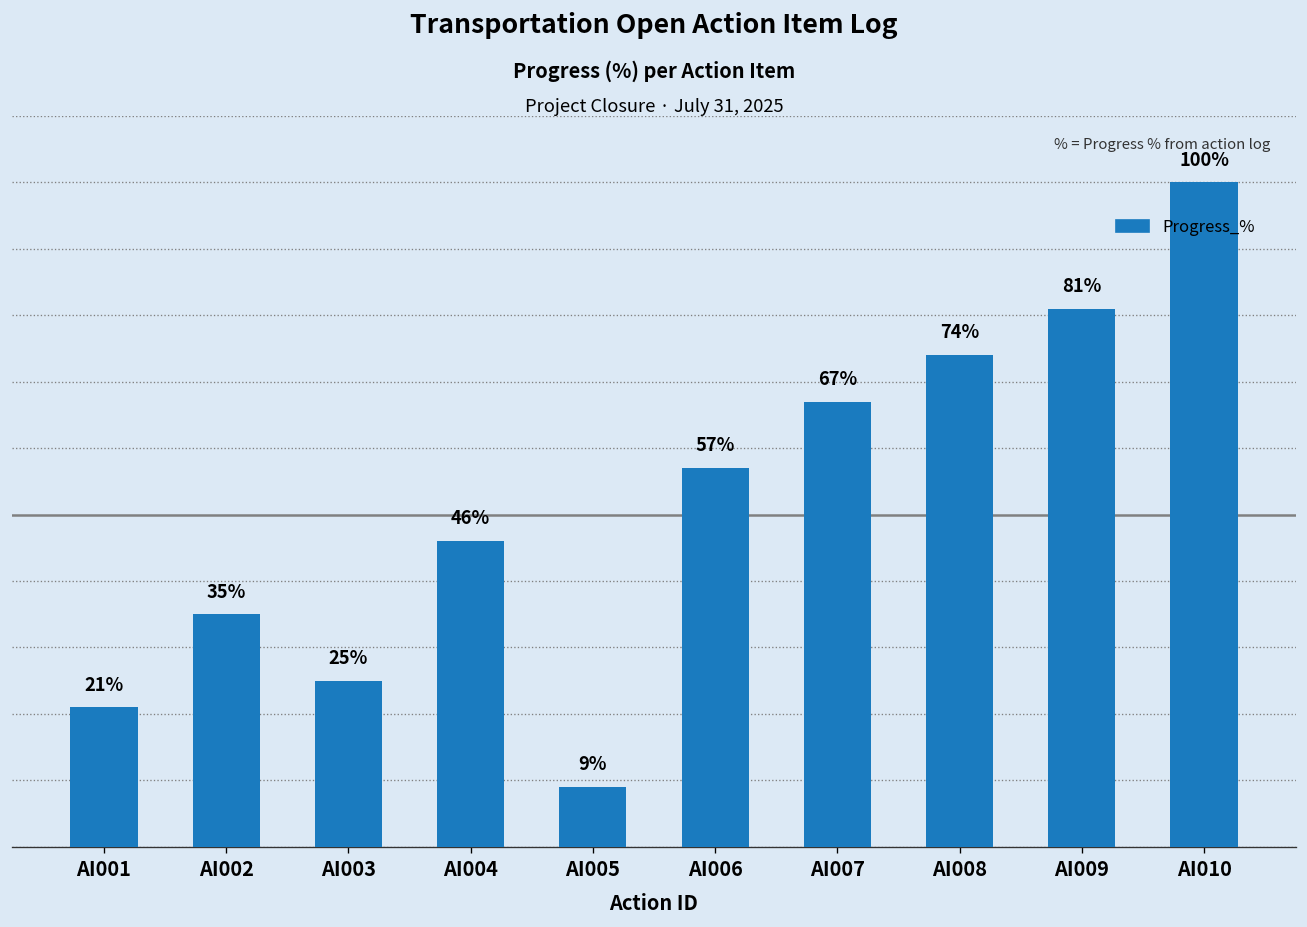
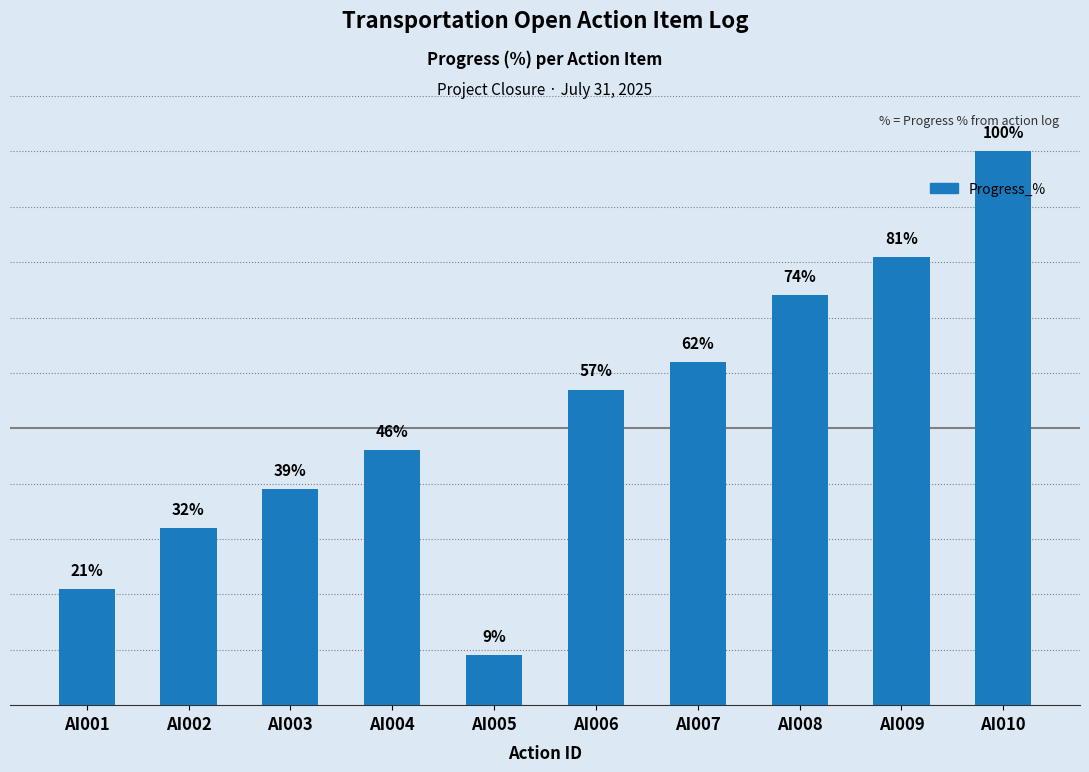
  {
    "AI001": "21%",
-   "AI002": "35%",
-   "AI003": "25%",
+   "AI002": "32%",
+   "AI003": "39%",
    "AI004": "46%",
    "AI005": "9%",
    "AI006": "57%",
-   "AI007": "67%",
+   "AI007": "62%",
    "AI008": "74%",
    "AI009": "81%"
  }
